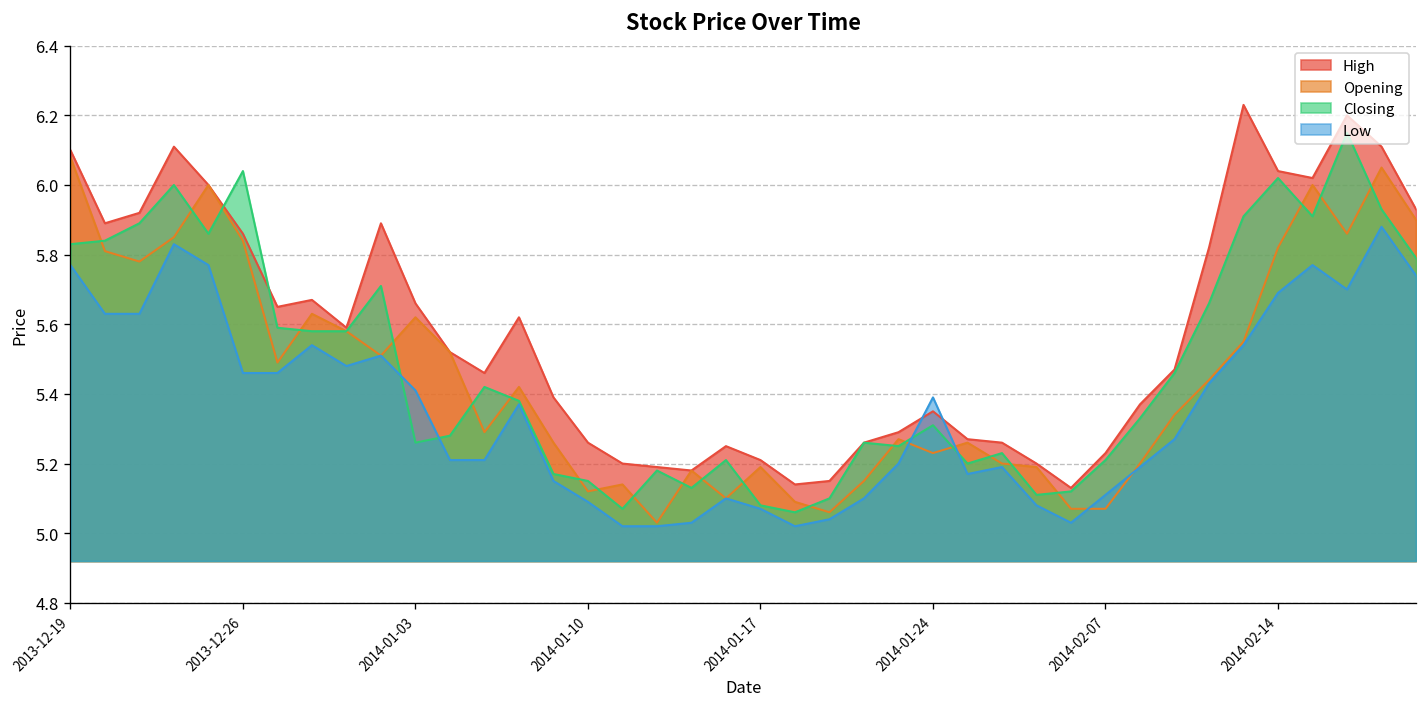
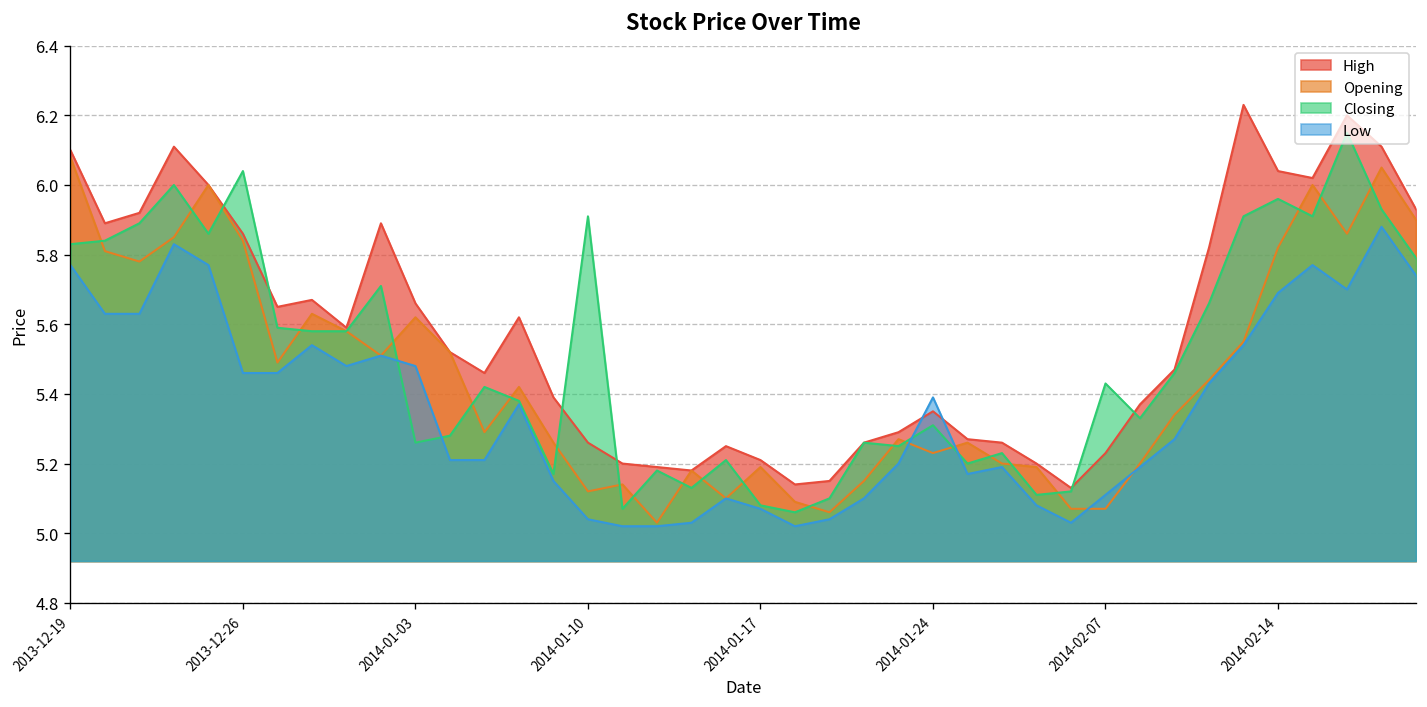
  {
    "Closing": {
      "2013-12-19": 5.83,
      "2013-12-26": 6.04,
      "2014-01-03": 5.26,
-     "2014-01-10": 5.15,
+     "2014-01-10": 5.91,
      "2014-01-17": 5.08,
      "2014-01-24": 5.31,
-     "2014-02-07": 5.21,
-     "2014-02-14": 6.02
+     "2014-02-07": 5.43,
+     "2014-02-14": 5.96
    },
    "Low": {
      "2013-12-19": 5.77,
      "2013-12-26": 5.46,
-     "2014-01-03": 5.41,
-     "2014-01-10": 5.09,
+     "2014-01-03": 5.48,
+     "2014-01-10": 5.04,
      "2014-01-17": 5.07,
      "2014-01-24": 5.39,
      "2014-02-07": 5.11,
      "2014-02-14": 5.69
    }
  }
